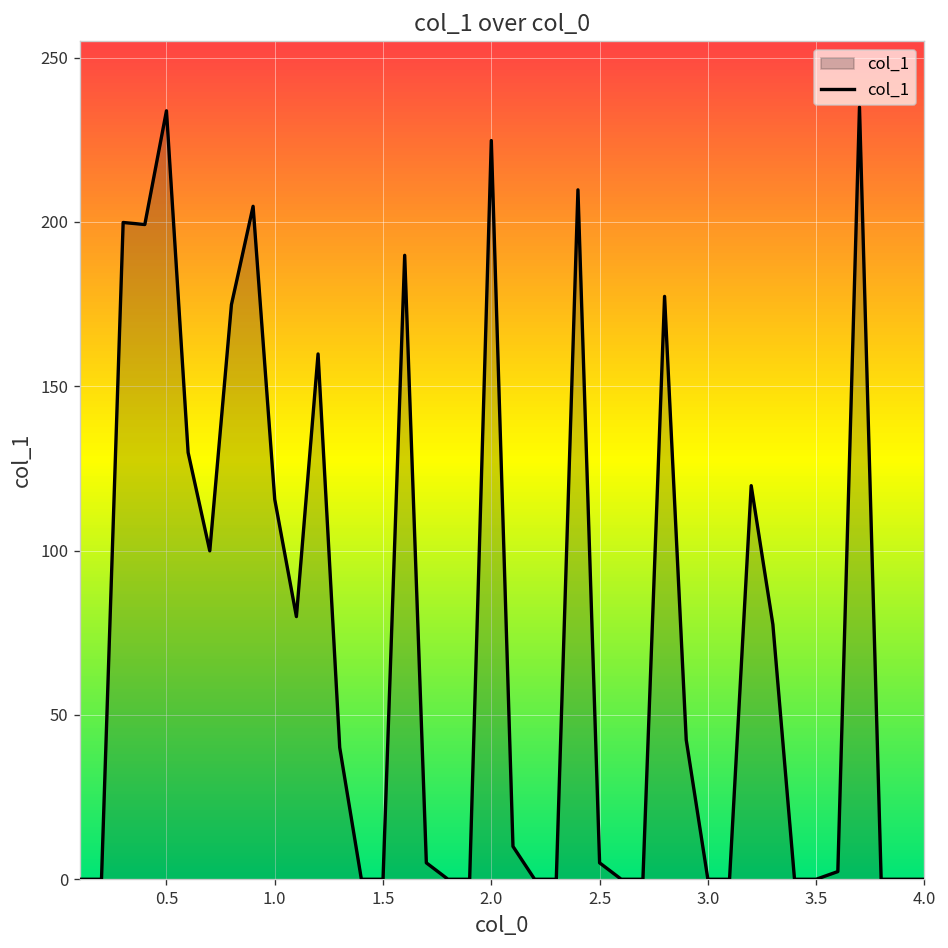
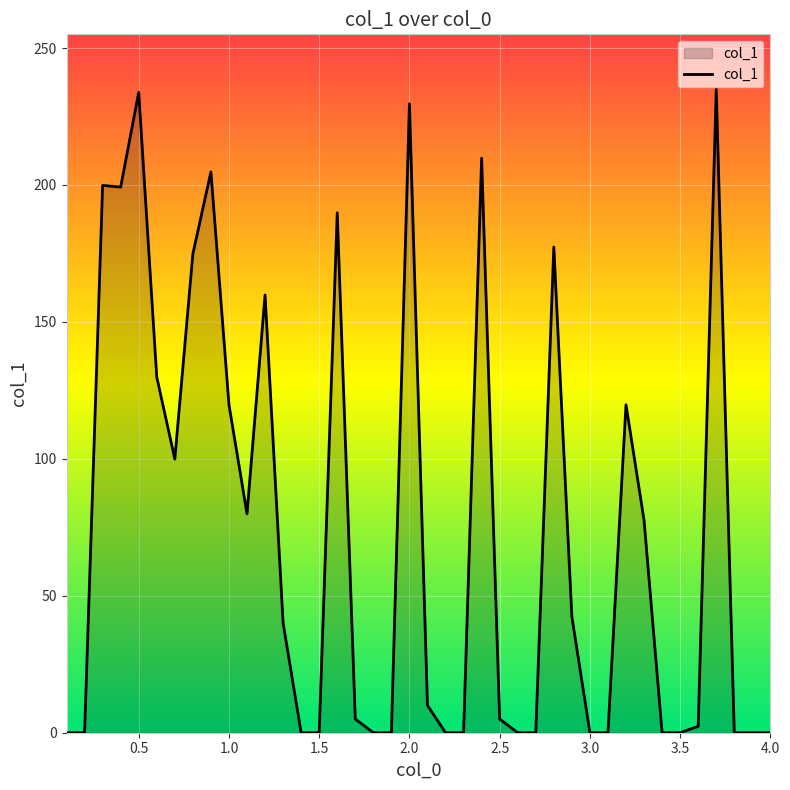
  {
    "0.5": 234,
-   "1.0": 116,
+   "1.0": 120,
    "1.5": 0,
-   "2.0": 225,
+   "2.0": 230,
    "2.5": 5,
    "3.0": 0,
    "3.5": 0,
    "4.0": 0
  }
